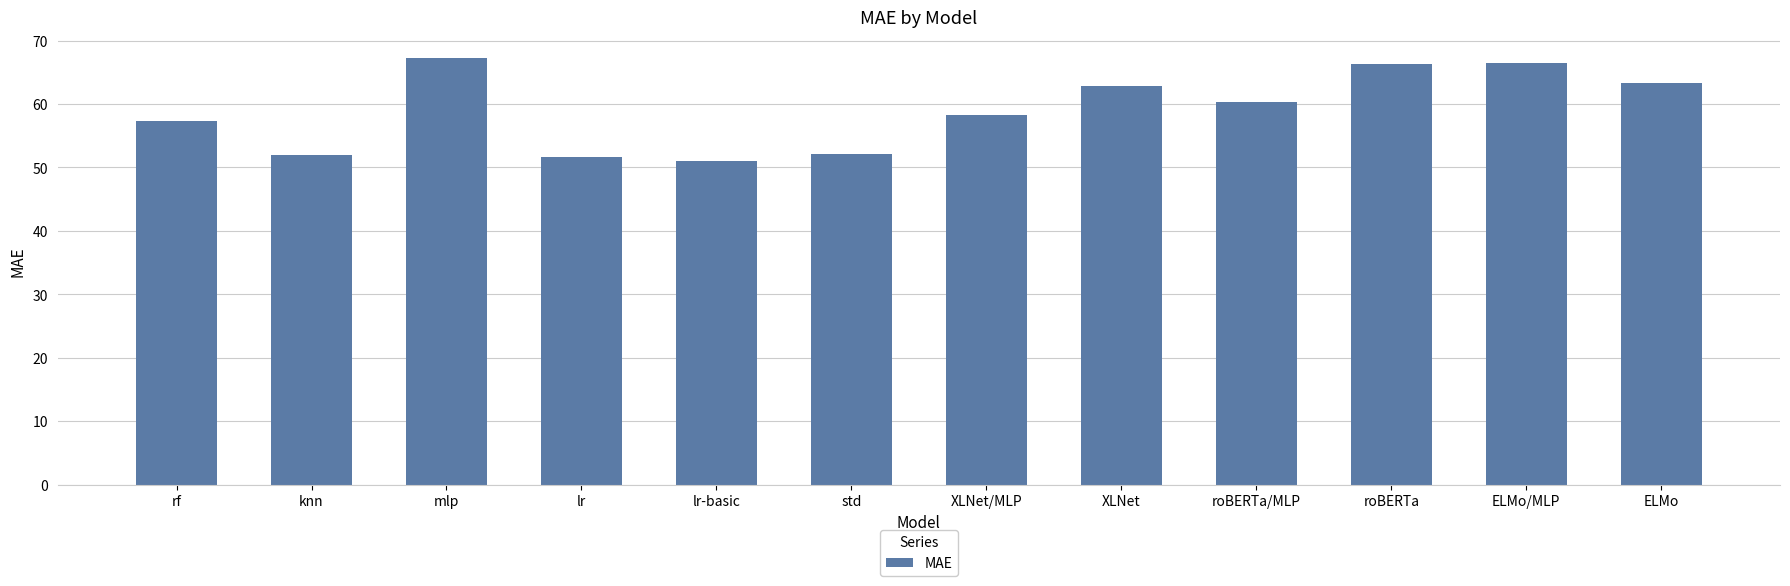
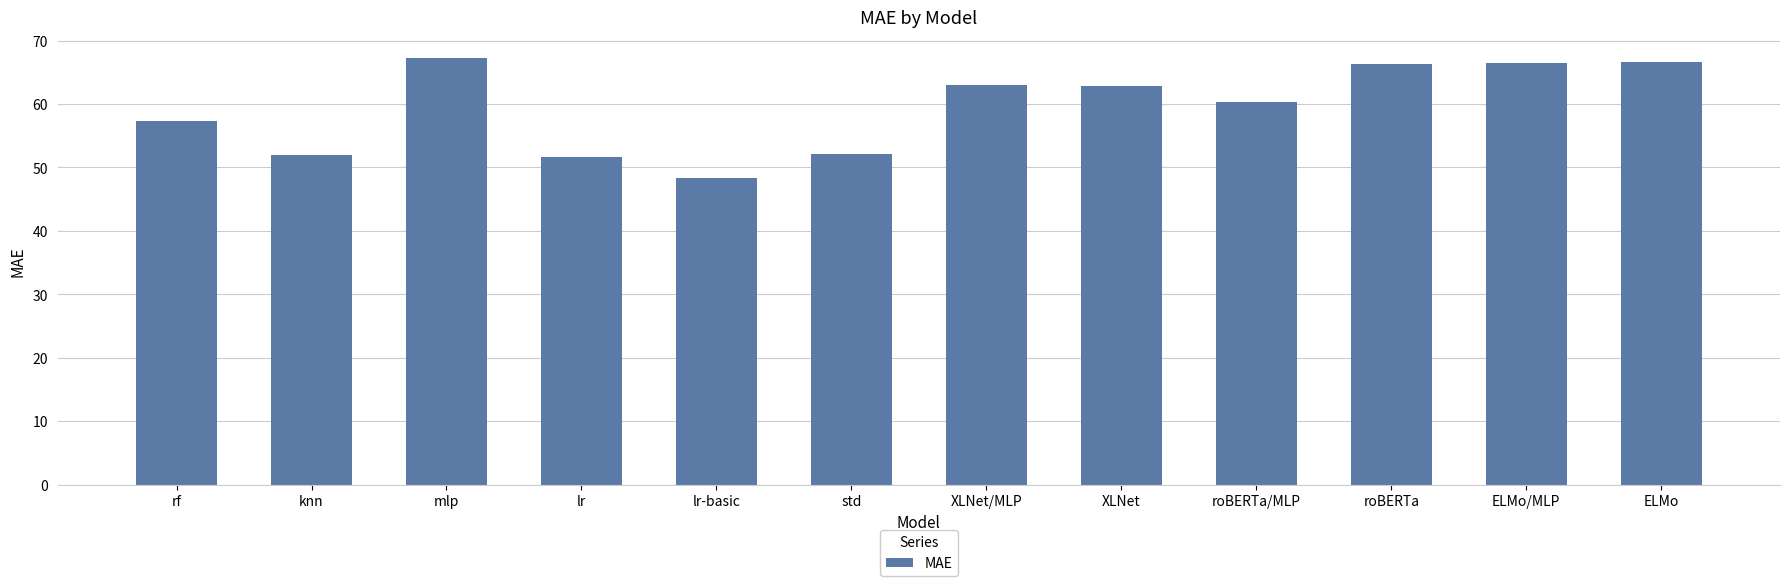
  {
    "rf": 57,
    "knn": 52,
    "mlp": 67,
    "lr": 52,
-   "lr-basic": 51,
+   "lr-basic": 48,
    "std": 52,
-   "XLNet/MLP": 58,
+   "XLNet/MLP": 63,
    "XLNet": 63,
    "roBERTa/MLP": 60,
    "roBERTa": 66,
    "ELMo/MLP": 66,
-   "ELMo": 63
+   "ELMo": 67
  }
